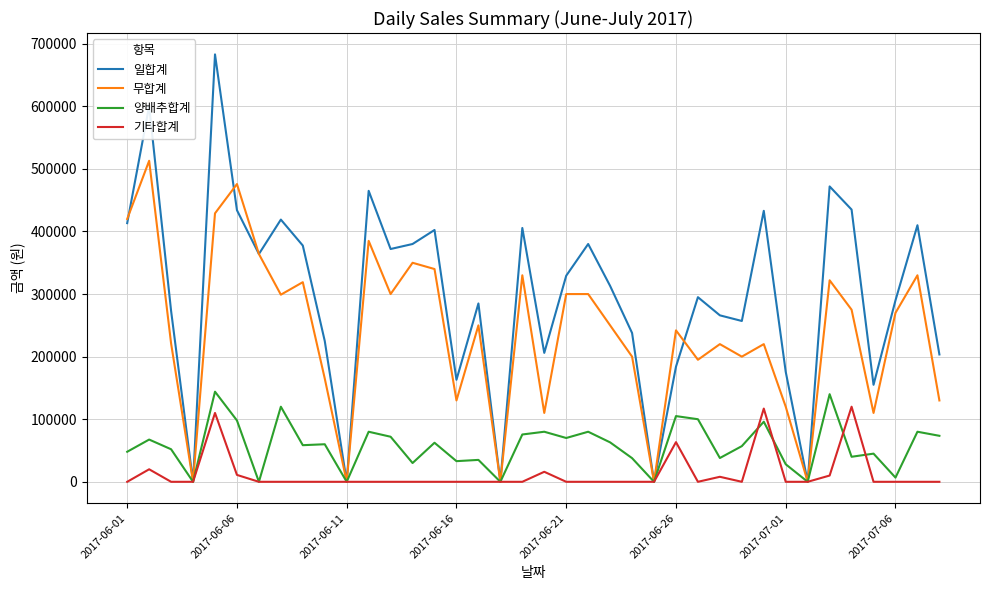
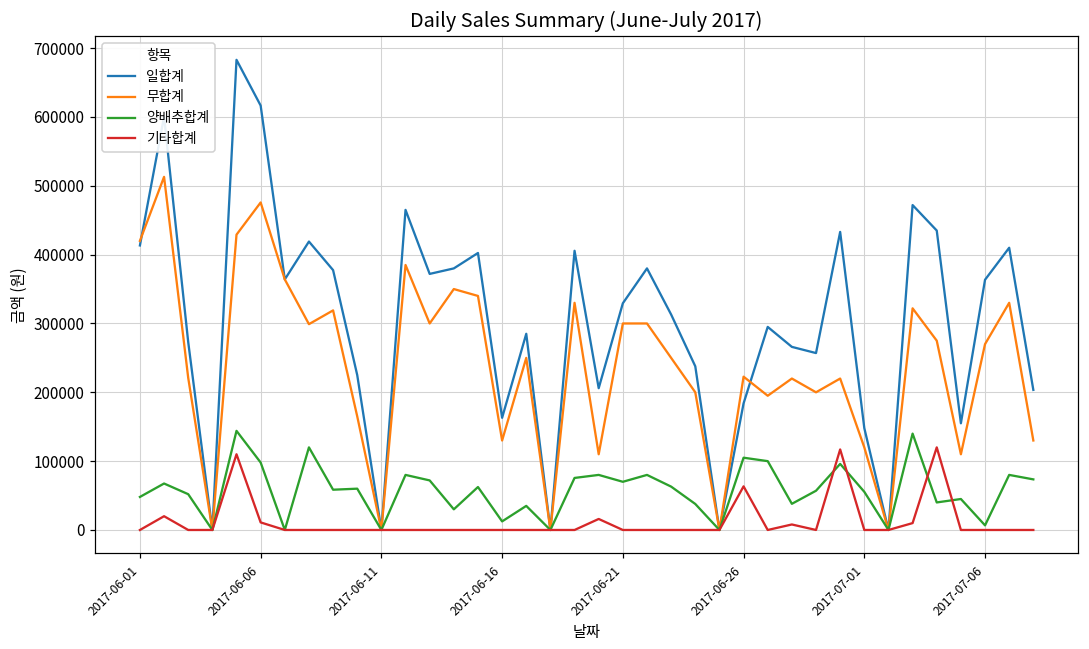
  {
    "일합계": {
      "2017-06-01": 410000,
-     "2017-06-06": 430000,
+     "2017-06-06": 620000,
      "2017-06-16": 160000,
      "2017-06-21": 330000,
      "2017-06-26": 180000,
-     "2017-07-01": 180000,
-     "2017-07-06": 290000
+     "2017-07-01": 150000,
+     "2017-07-06": 360000
    },
    "무합계": {
      "2017-06-01": 420000,
      "2017-06-06": 480000,
      "2017-06-16": 130000,
      "2017-06-21": 300000,
-     "2017-06-26": 240000,
+     "2017-06-26": 220000,
      "2017-07-01": 120000,
      "2017-07-06": 270000
    },
    "양배추합계": {
      "2017-06-01": 50000,
      "2017-06-06": 100000,
-     "2017-06-16": 30000,
+     "2017-06-16": 10000,
      "2017-06-21": 70000,
      "2017-06-26": 110000,
-     "2017-07-01": 30000,
+     "2017-07-01": 60000,
      "2017-07-06": 10000
    },
    "기타합계": {
      "2017-06-01": 0,
      "2017-06-06": 10000,
      "2017-06-16": 0,
      "2017-06-21": 0,
      "2017-06-26": 60000,
      "2017-07-01": 0,
      "2017-07-06": 0
    }
  }
